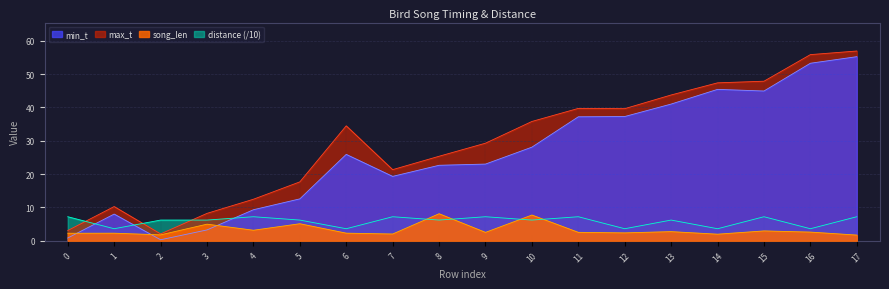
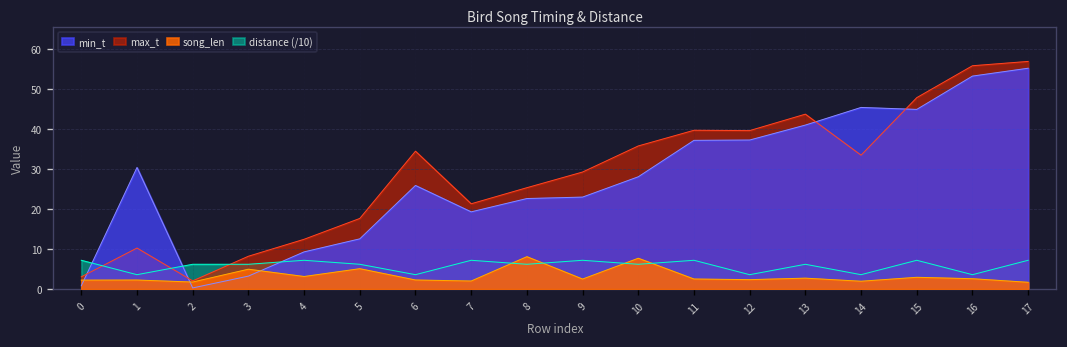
  {
    "min_t": {
      "0": 1,
-     "1": 8,
+     "1": 30,
      "2": 0,
      "3": 3,
      "4": 9,
      "5": 13,
      "6": 26,
      "7": 19,
      "8": 23,
      "9": 23,
      "10": 28,
      "11": 37,
      "12": 37,
      "13": 41,
      "14": 45,
      "15": 45,
      "16": 53,
      "17": 55
    },
    "max_t": {
      "0": 3,
      "1": 10,
      "3": 8,
      "4": 12,
      "5": 18,
      "6": 34,
      "7": 21,
      "8": 25,
      "9": 29,
      "10": 36,
      "11": 40,
      "12": 40,
      "13": 44,
-     "14": 47,
+     "14": 33,
      "15": 48,
      "16": 56,
      "17": 57
    },
    "song_len": {
      "0": 2,
      "1": 2,
      "3": 5,
      "4": 3,
      "5": 5,
      "6": 2,
      "7": 2,
      "8": 8,
      "9": 3,
      "10": 8,
      "11": 3,
      "12": 2,
      "13": 3,
      "14": 2,
      "15": 3,
      "16": 3,
      "17": 2
    },
    "distance (/10)": {
      "0": 7,
      "1": 4,
      "2": 6,
      "3": 6,
      "4": 7,
      "5": 6,
      "6": 4,
      "7": 7,
      "8": 6,
      "9": 7,
      "10": 6,
      "11": 7,
      "12": 4,
      "13": 6,
      "14": 4,
      "15": 7,
      "16": 4,
      "17": 7
    }
  }
